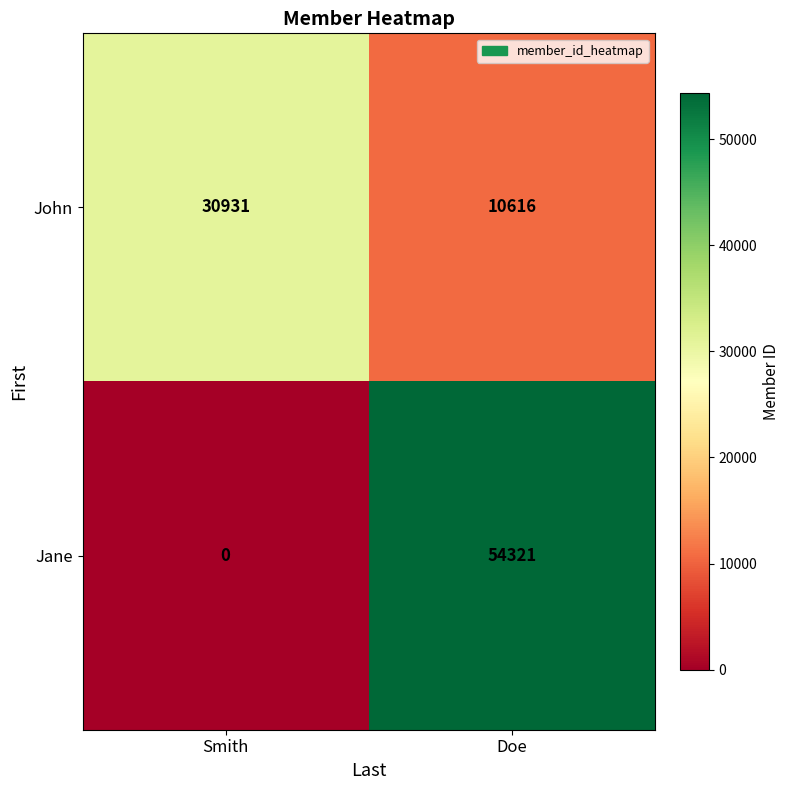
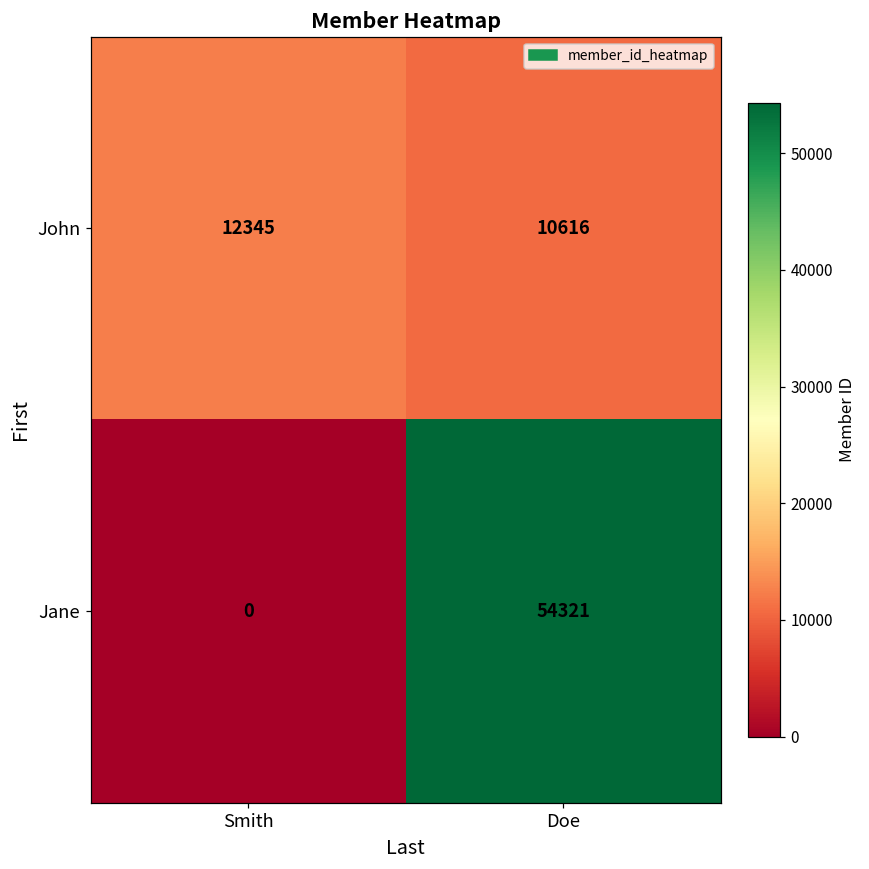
  {
    "John": {
-     "Smith": 30931,
+     "Smith": 12345,
      "Doe": 10616
    },
    "Jane": {
      "Smith": 0,
      "Doe": 54321
    }
  }
